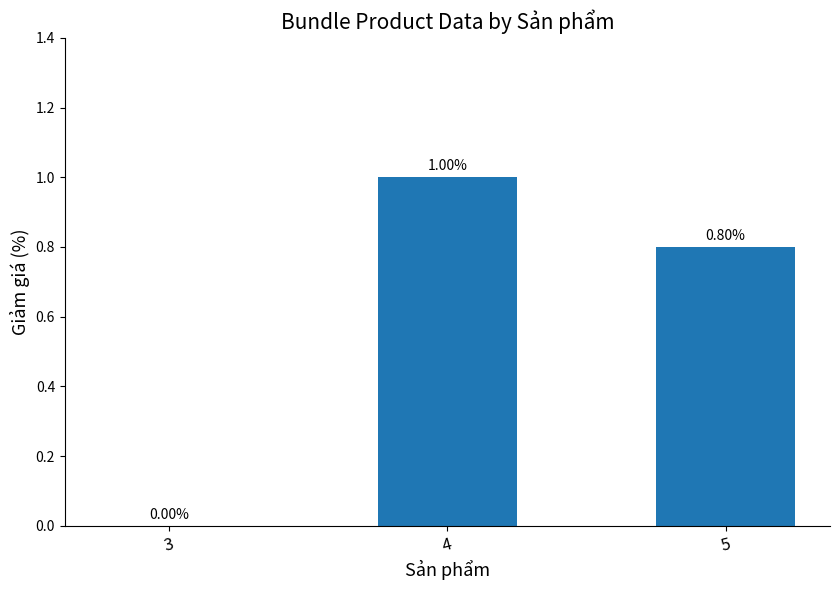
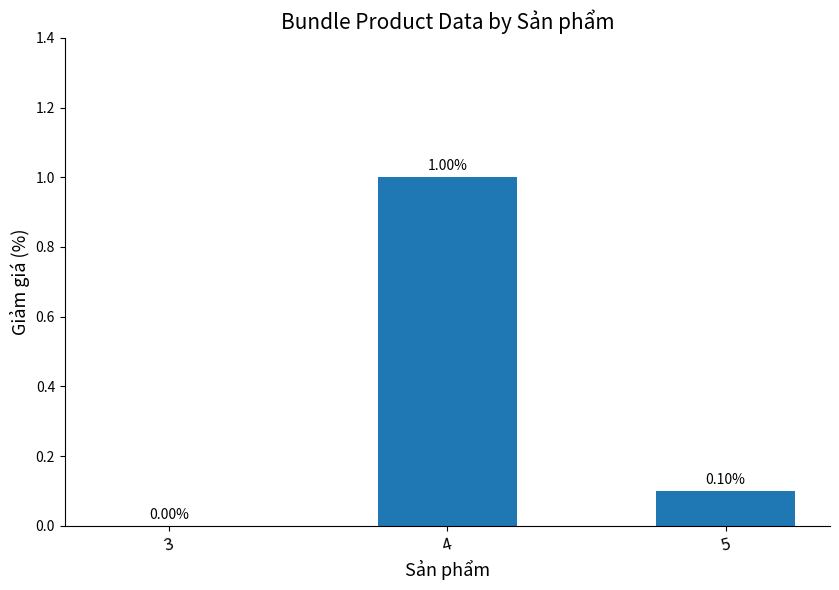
  {
    "3": "0.00%",
    "4": "1.00%",
-   "5": "0.80%"
+   "5": "0.10%"
  }
